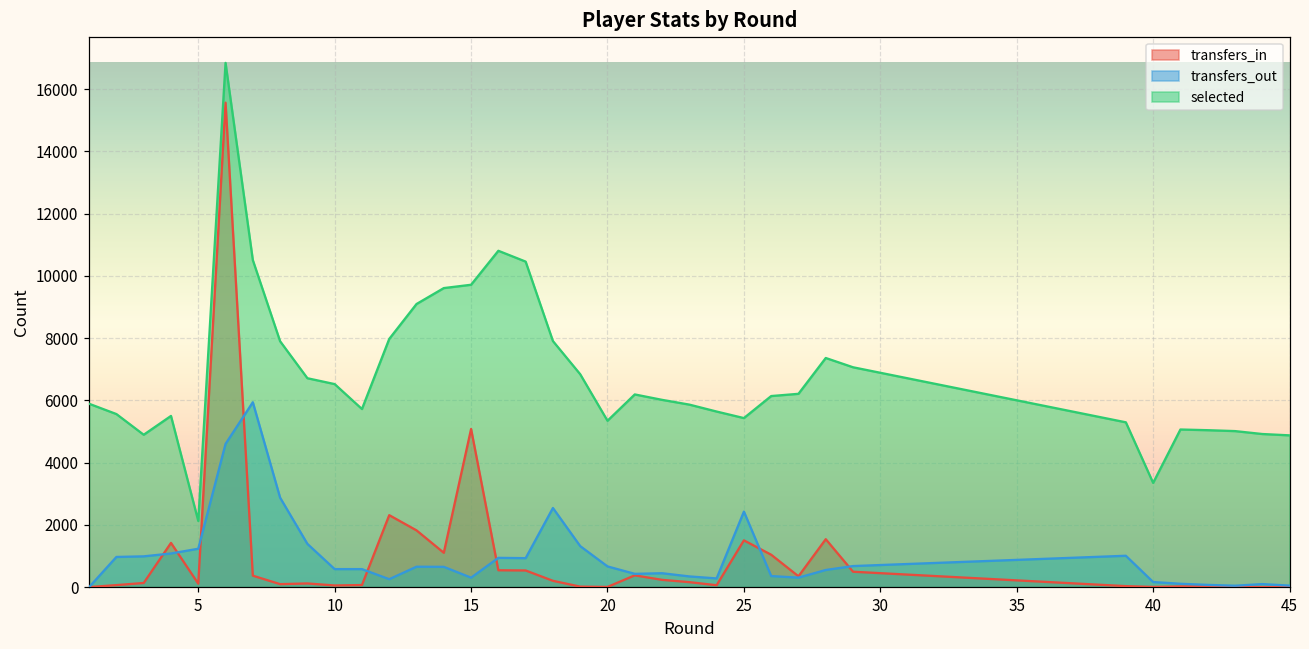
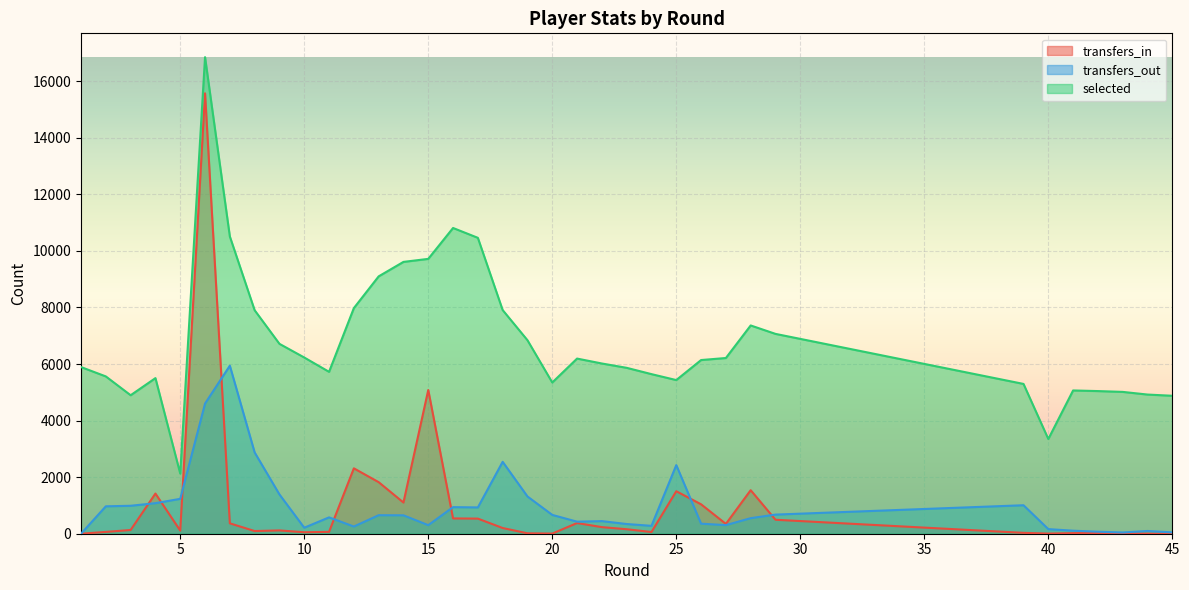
  {
    "transfers_in": {
      "5": 100,
      "10": 100,
      "15": 5100,
      "20": 0,
      "25": 1500,
      "40": 0
    },
    "transfers_out": {
      "5": 1200,
-     "10": 600,
+     "10": 200,
      "15": 300,
      "20": 700,
      "25": 2400,
      "40": 200
    },
    "selected": {
      "5": 2100,
-     "10": 6500,
+     "10": 6200,
      "15": 9700,
      "20": 5300,
      "25": 5400,
      "40": 3300,
      "45": 4900
    }
  }
